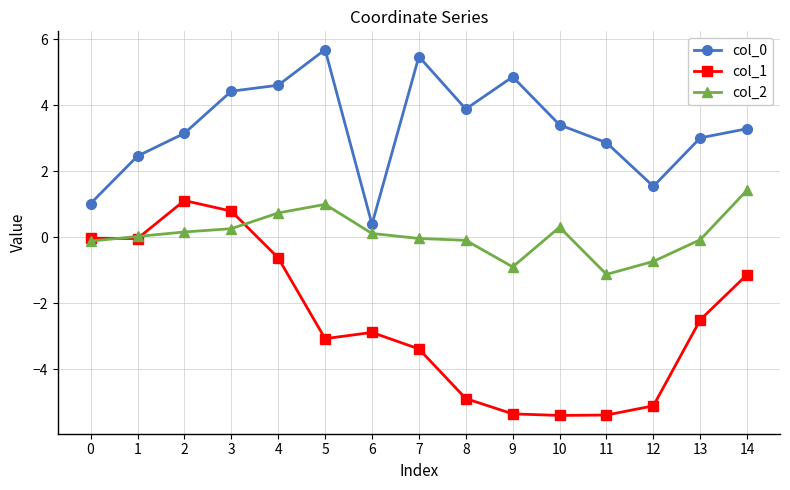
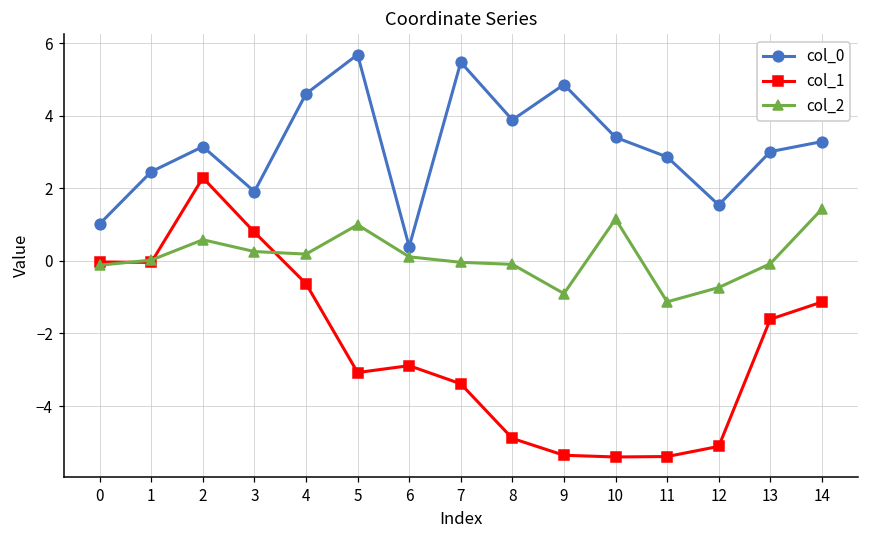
  {
    "col_0": {
      "0": 1.0,
      "1": 2.5,
      "2": 3.2,
-     "3": 4.4,
+     "3": 1.9,
      "4": 4.6,
      "5": 5.7,
      "6": 0.4,
      "7": 5.5,
      "8": 3.9,
      "9": 4.9,
      "10": 3.4,
      "11": 2.9,
      "12": 1.5,
      "13": 3.0,
      "14": 3.3
    },
    "col_1": {
      "0": 0.0,
-     "2": 1.1,
+     "2": 2.3,
      "3": 0.8,
      "4": -0.6,
      "5": -3.1,
      "6": -2.9,
      "7": -3.4,
      "8": -4.9,
      "9": -5.4,
      "10": -5.4,
      "11": -5.4,
      "12": -5.1,
-     "13": -2.5,
+     "13": -1.6,
      "14": -1.1
    },
    "col_2": {
      "0": -0.1,
-     "2": 0.2,
+     "2": 0.6,
      "3": 0.3,
-     "4": 0.7,
+     "4": 0.2,
      "5": 1.0,
      "6": 0.1,
      "7": 0.0,
      "8": -0.1,
      "9": -0.9,
-     "10": 0.3,
+     "10": 1.2,
      "11": -1.1,
      "12": -0.7,
      "13": -0.1,
      "14": 1.4
    }
  }
